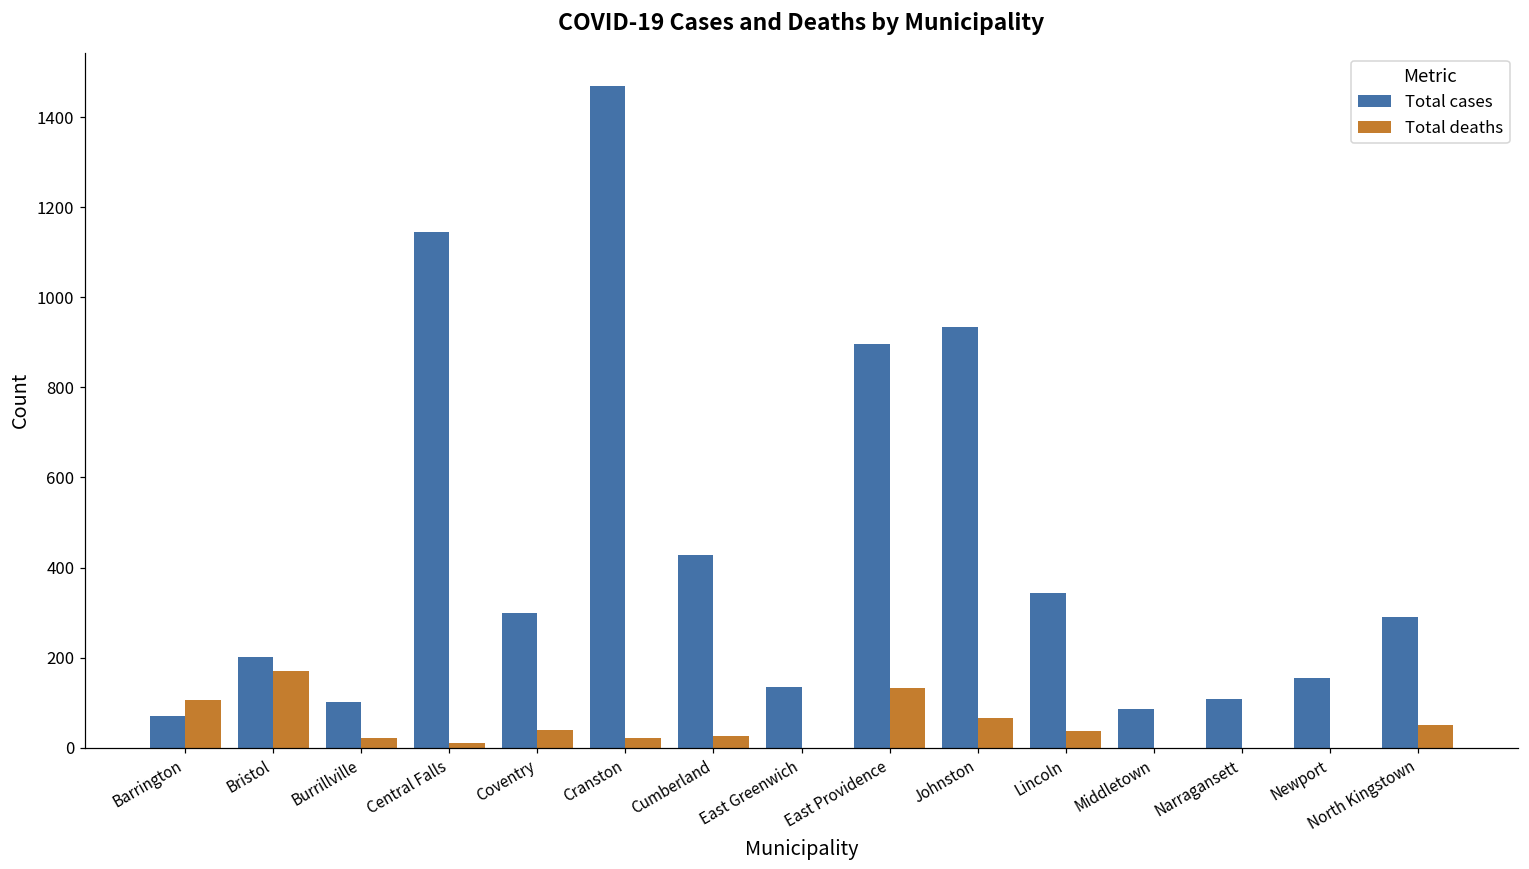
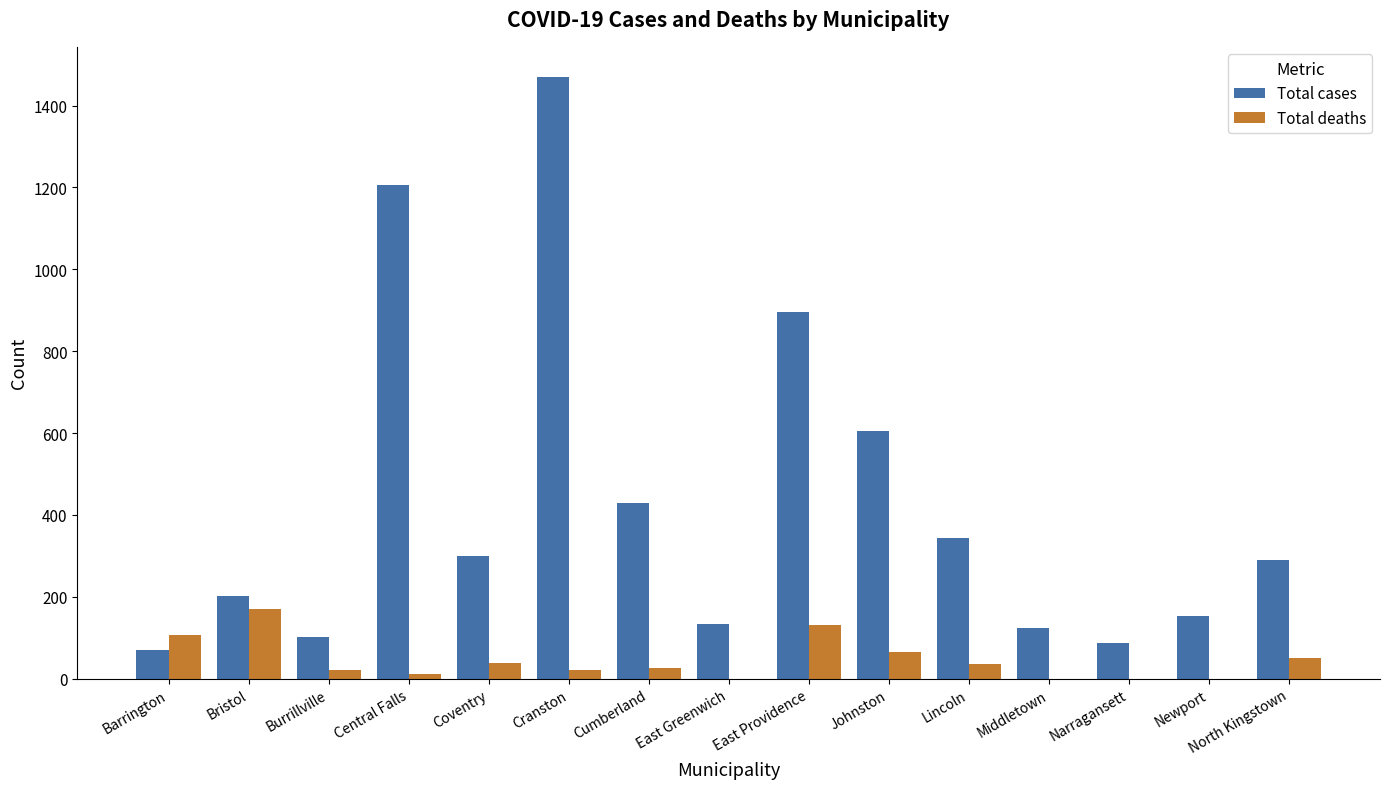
  {
    "Total cases": {
      "Barrington": 70,
      "Bristol": 200,
      "Burrillville": 100,
-     "Central Falls": 1150,
+     "Central Falls": 1210,
      "Coventry": 300,
      "Cranston": 1470,
      "Cumberland": 430,
      "East Greenwich": 130,
      "East Providence": 900,
-     "Johnston": 940,
+     "Johnston": 600,
      "Lincoln": 340,
-     "Middletown": 90,
-     "Narragansett": 110,
+     "Middletown": 130,
+     "Narragansett": 90,
      "Newport": 150,
      "North Kingstown": 290
    },
    "Total deaths": {
      "Barrington": 110,
      "Bristol": 170,
      "Burrillville": 20,
      "Central Falls": 10,
      "Coventry": 40,
      "Cranston": 20,
      "Cumberland": 30,
      "East Greenwich": 0,
      "East Providence": 130,
      "Johnston": 70,
      "Lincoln": 40,
      "Middletown": 0,
      "Narragansett": 0,
      "Newport": 0,
      "North Kingstown": 50
    }
  }
